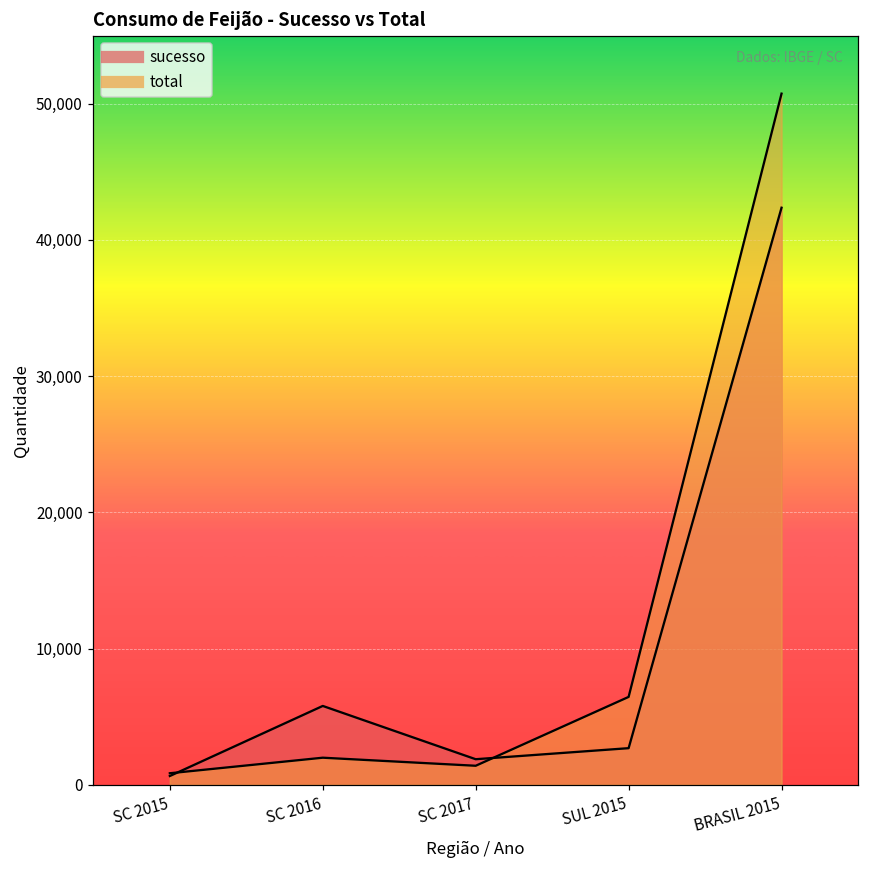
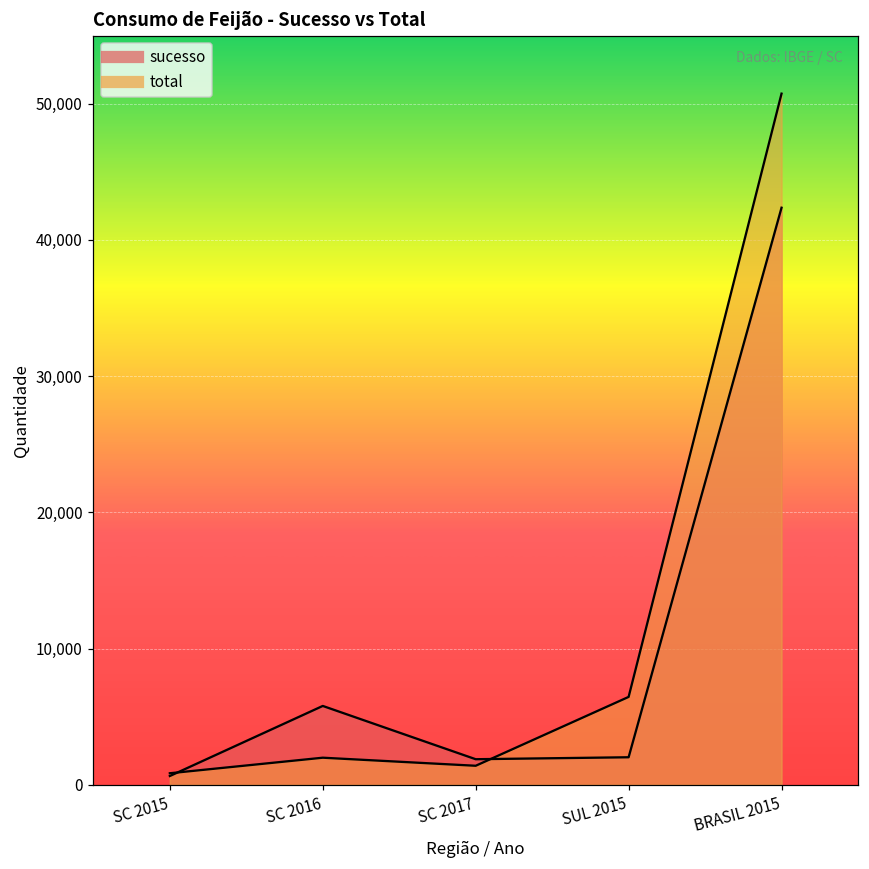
  {
    "sucesso": {
      "SC 2016": "5,800",
      "SC 2017": "1,900",
-     "SUL 2015": "2,700",
+     "SUL 2015": "2,000",
      "BRASIL 2015": "42,400"
    },
    "total": {
      "SC 2016": "2,000",
      "SC 2017": "1,400",
      "SUL 2015": "6,500",
      "BRASIL 2015": "50,700"
    }
  }
